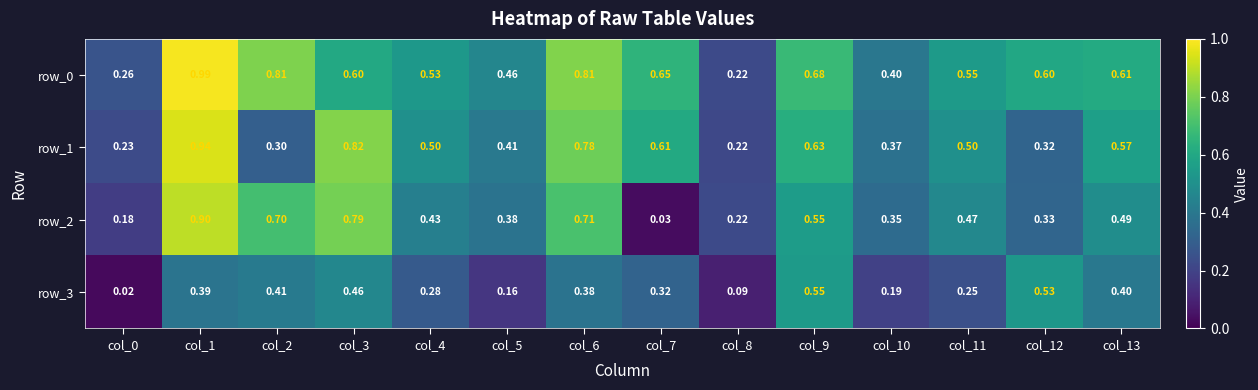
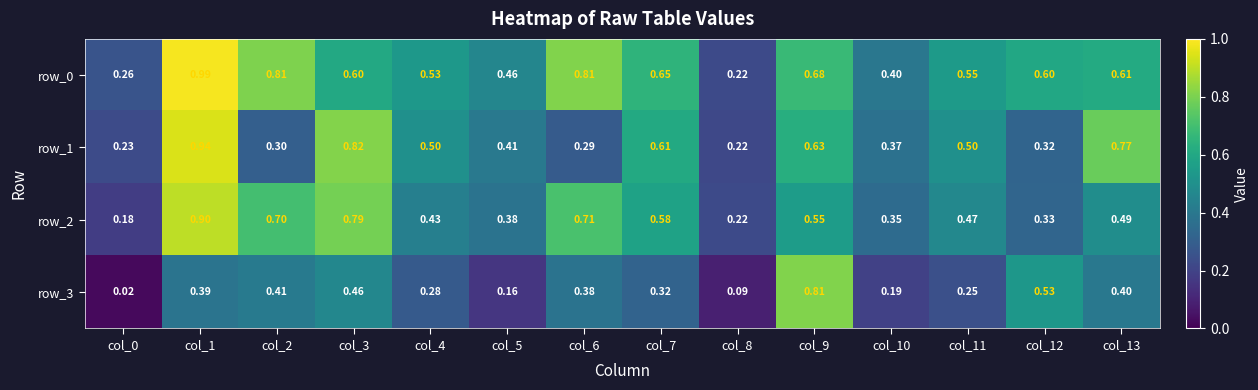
  {
    "row_0": {
      "col_0": 0.26,
      "col_2": 0.81,
      "col_3": 0.60,
      "col_4": 0.53,
      "col_5": 0.46,
      "col_6": 0.81,
      "col_7": 0.65,
      "col_8": 0.22,
      "col_9": 0.68,
      "col_10": 0.40,
      "col_11": 0.55,
      "col_12": 0.60,
      "col_13": 0.61
    },
    "row_1": {
      "col_0": 0.23,
      "col_2": 0.30,
      "col_3": 0.82,
      "col_4": 0.50,
      "col_5": 0.41,
-     "col_6": 0.78,
+     "col_6": 0.29,
      "col_7": 0.61,
      "col_8": 0.22,
      "col_9": 0.63,
      "col_10": 0.37,
      "col_11": 0.50,
      "col_12": 0.32,
-     "col_13": 0.57
+     "col_13": 0.77
    },
    "row_2": {
      "col_0": 0.18,
      "col_1": 0.90,
      "col_2": 0.70,
      "col_3": 0.79,
      "col_4": 0.43,
      "col_5": 0.38,
      "col_6": 0.71,
-     "col_7": 0.03,
+     "col_7": 0.58,
      "col_8": 0.22,
      "col_9": 0.55,
      "col_10": 0.35,
      "col_11": 0.47,
      "col_12": 0.33,
      "col_13": 0.49
    },
    "row_3": {
      "col_0": 0.02,
      "col_1": 0.39,
      "col_2": 0.41,
      "col_3": 0.46,
      "col_4": 0.28,
      "col_5": 0.16,
      "col_6": 0.38,
      "col_7": 0.32,
      "col_8": 0.09,
-     "col_9": 0.55,
+     "col_9": 0.81,
      "col_10": 0.19,
      "col_11": 0.25,
      "col_12": 0.53,
      "col_13": 0.40
    }
  }
